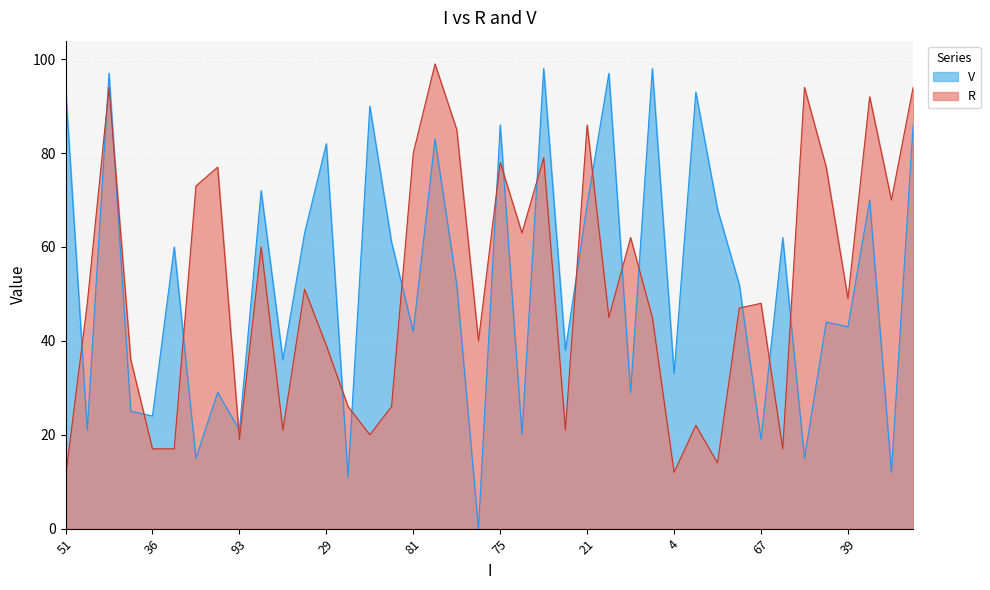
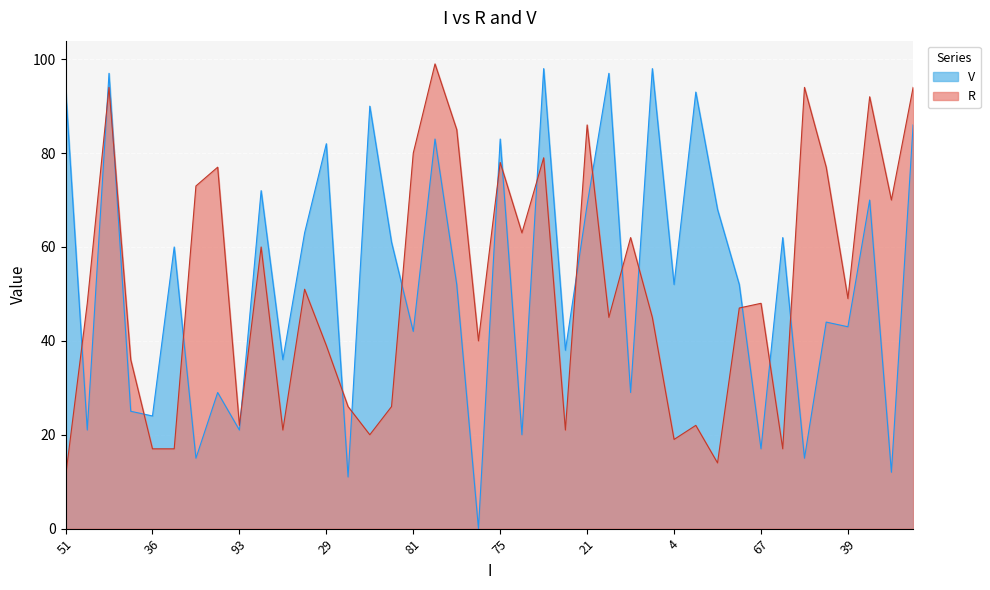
  {
    "V": {
      "51": 94,
      "36": 24,
      "93": 21,
      "81": 42,
-     "75": 86,
-     "4": 33,
-     "67": 19
+     "75": 83,
+     "4": 52,
+     "67": 17
    },
    "R": {
      "51": 11,
      "36": 17,
-     "93": 19,
+     "93": 22,
      "81": 80,
      "75": 78,
-     "4": 12,
+     "4": 19,
      "67": 48
    }
  }
